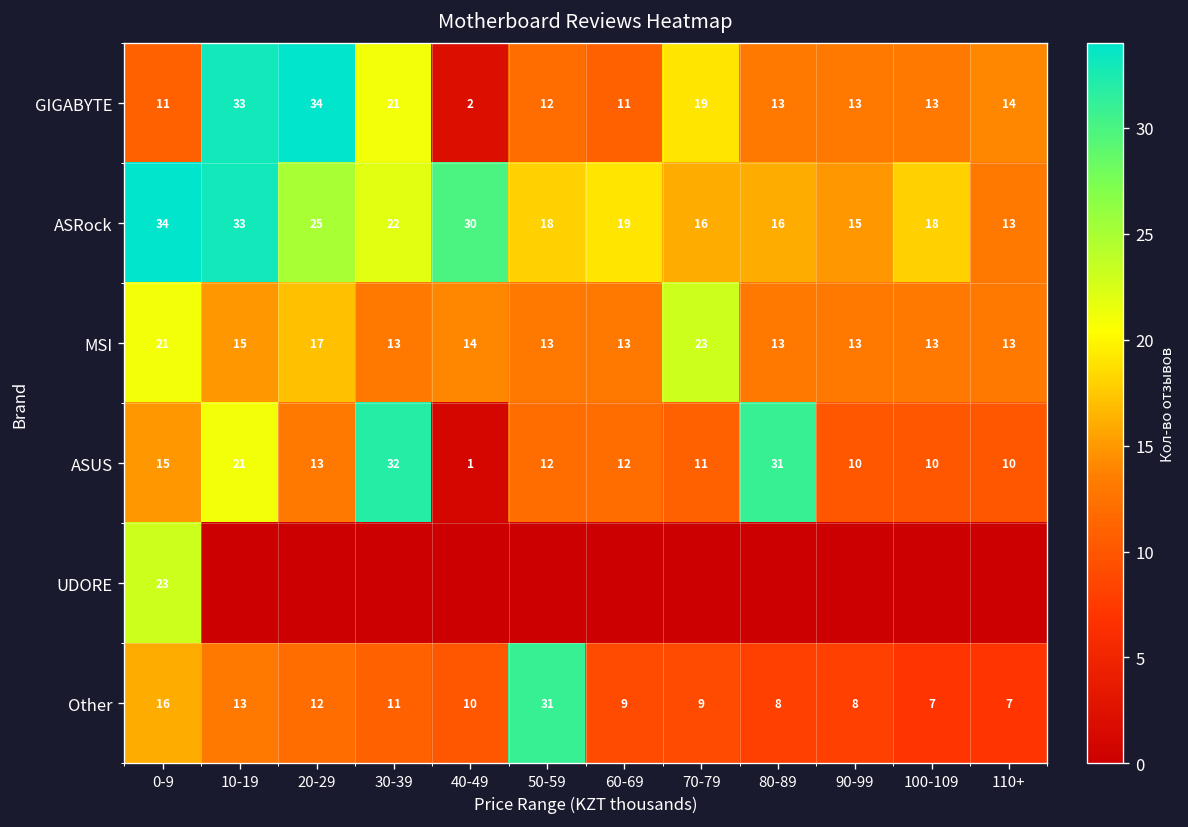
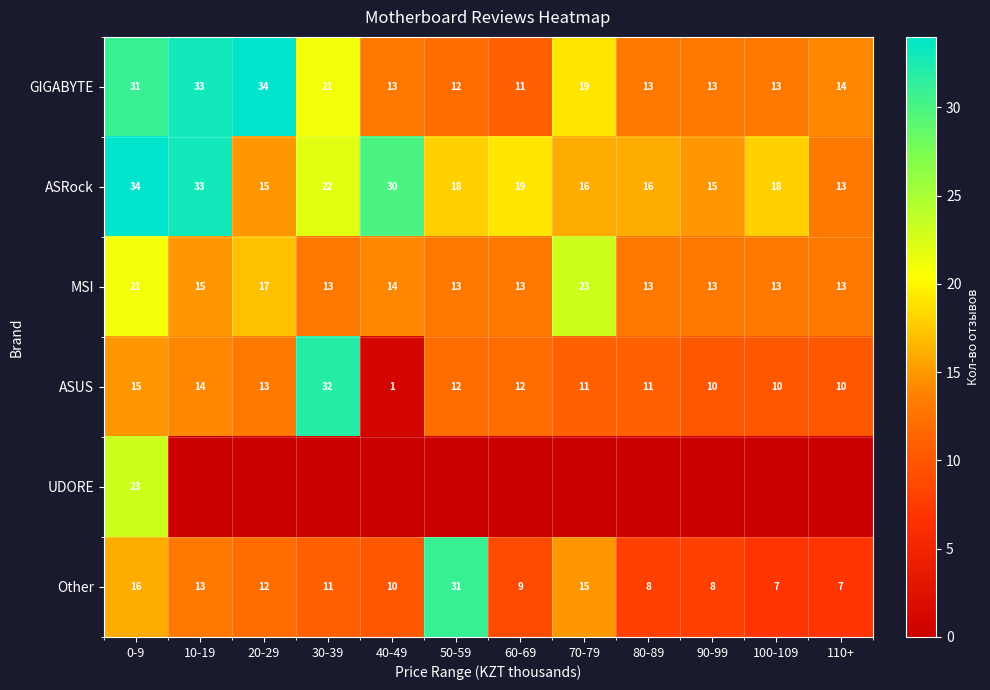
  {
    "GIGABYTE": {
-     "0-9": 11,
+     "0-9": 31,
      "10-19": 33,
      "20-29": 34,
      "30-39": 21,
-     "40-49": 2,
+     "40-49": 13,
      "50-59": 12,
      "60-69": 11,
      "70-79": 19,
      "80-89": 13,
      "90-99": 13,
      "100-109": 13,
      "110+": 14
    },
    "ASRock": {
      "0-9": 34,
      "10-19": 33,
-     "20-29": 25,
+     "20-29": 15,
      "30-39": 22,
      "40-49": 30,
      "50-59": 18,
      "60-69": 19,
      "70-79": 16,
      "80-89": 16,
      "90-99": 15,
      "100-109": 18,
      "110+": 13
    },
    "MSI": {
      "0-9": 21,
      "10-19": 15,
      "20-29": 17,
      "30-39": 13,
      "40-49": 14,
      "50-59": 13,
      "60-69": 13,
      "70-79": 23,
      "80-89": 13,
      "90-99": 13,
      "100-109": 13,
      "110+": 13
    },
    "ASUS": {
      "0-9": 15,
-     "10-19": 21,
+     "10-19": 14,
      "20-29": 13,
      "30-39": 32,
      "40-49": 1,
      "50-59": 12,
      "60-69": 12,
      "70-79": 11,
-     "80-89": 31,
+     "80-89": 11,
      "90-99": 10,
      "100-109": 10,
      "110+": 10
    },
    "UDORE": {
      "0-9": 23
    },
    "Other": {
      "0-9": 16,
      "10-19": 13,
      "20-29": 12,
      "30-39": 11,
      "40-49": 10,
      "50-59": 31,
      "60-69": 9,
-     "70-79": 9,
+     "70-79": 15,
      "80-89": 8,
      "90-99": 8,
      "100-109": 7,
      "110+": 7
    }
  }
